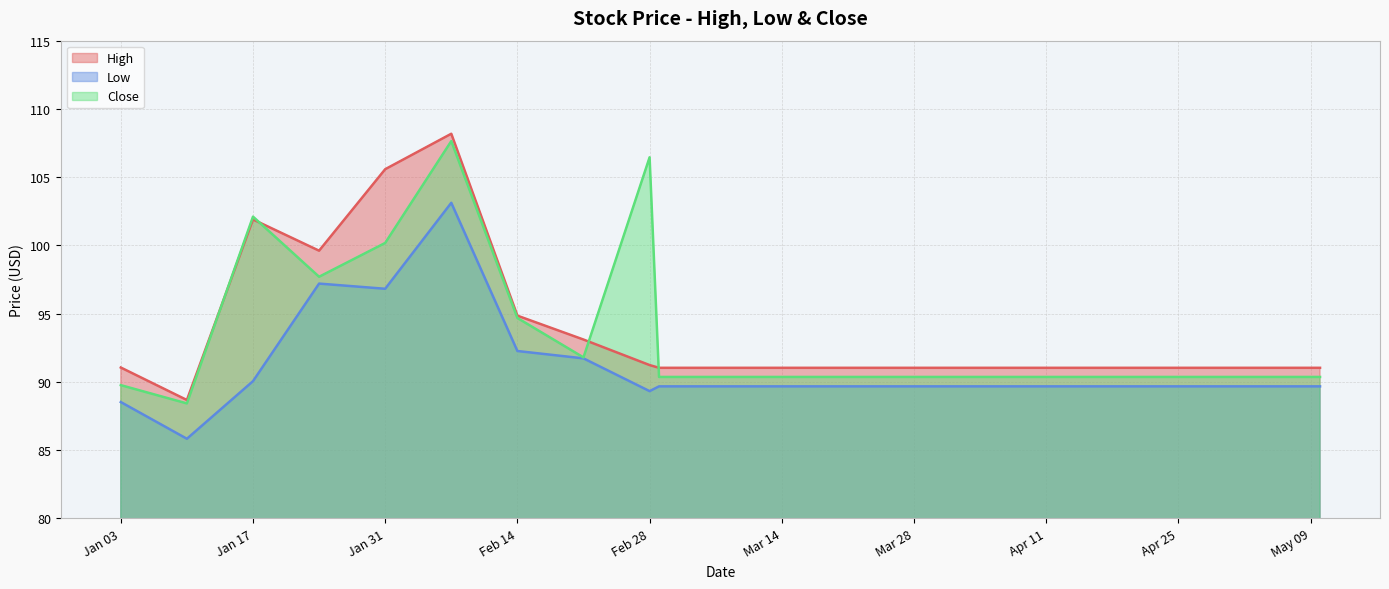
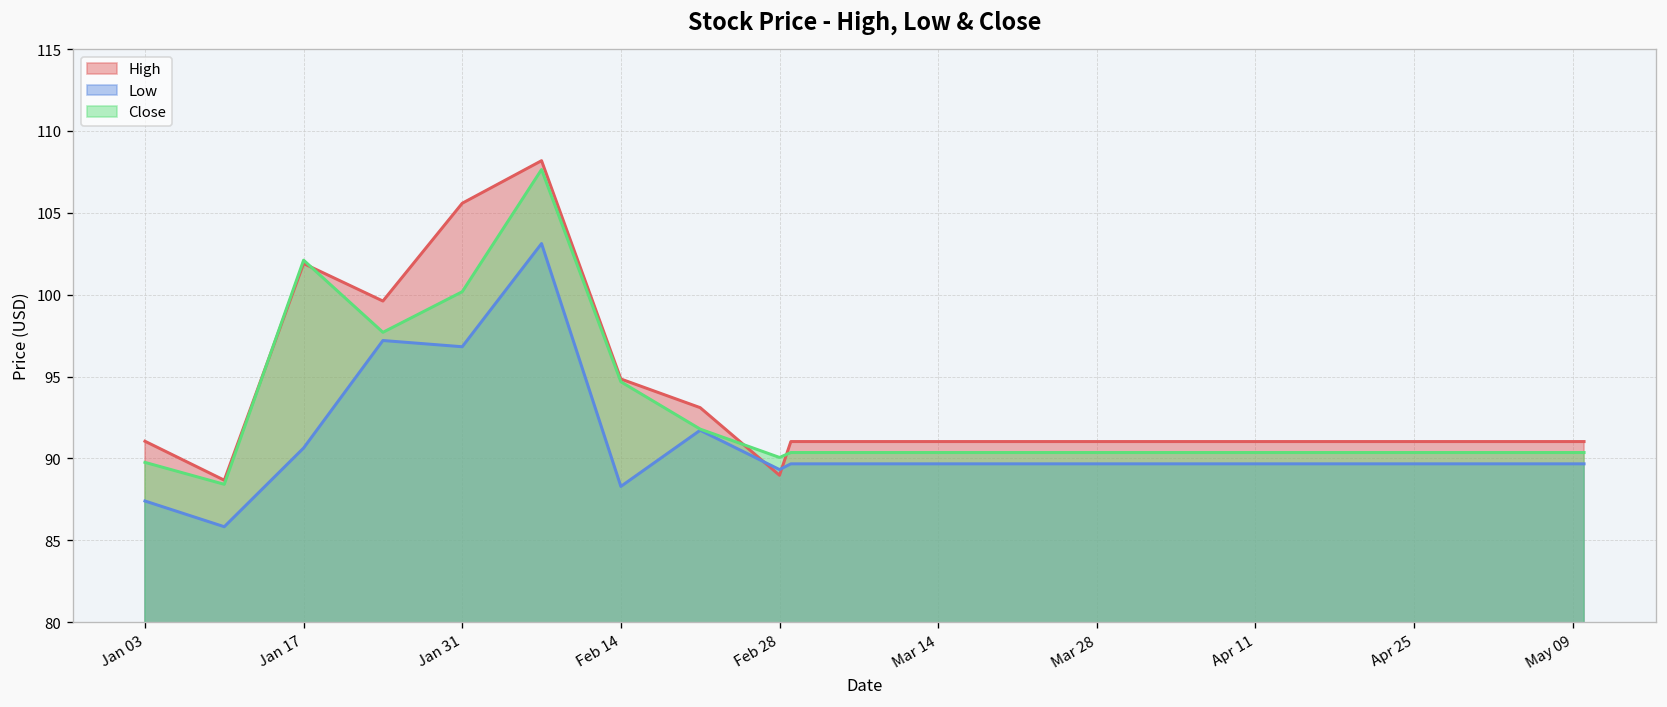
  {
    "High": {
      "Jan 03": 91.1,
      "Jan 17": 101.9,
      "Jan 31": 105.6,
-     "Feb 28": 91.2
+     "Feb 28": 89.0
    },
    "Low": {
-     "Jan 03": 88.5,
-     "Jan 17": 90.1,
+     "Jan 03": 87.4,
+     "Jan 17": 90.6,
      "Jan 31": 96.8,
-     "Feb 14": 92.3,
+     "Feb 14": 88.3,
      "Feb 28": 89.3
    },
    "Close": {
      "Jan 03": 89.8,
      "Jan 17": 102.1,
      "Jan 31": 100.2,
-     "Feb 28": 106.5
+     "Feb 28": 90.1
    }
  }
